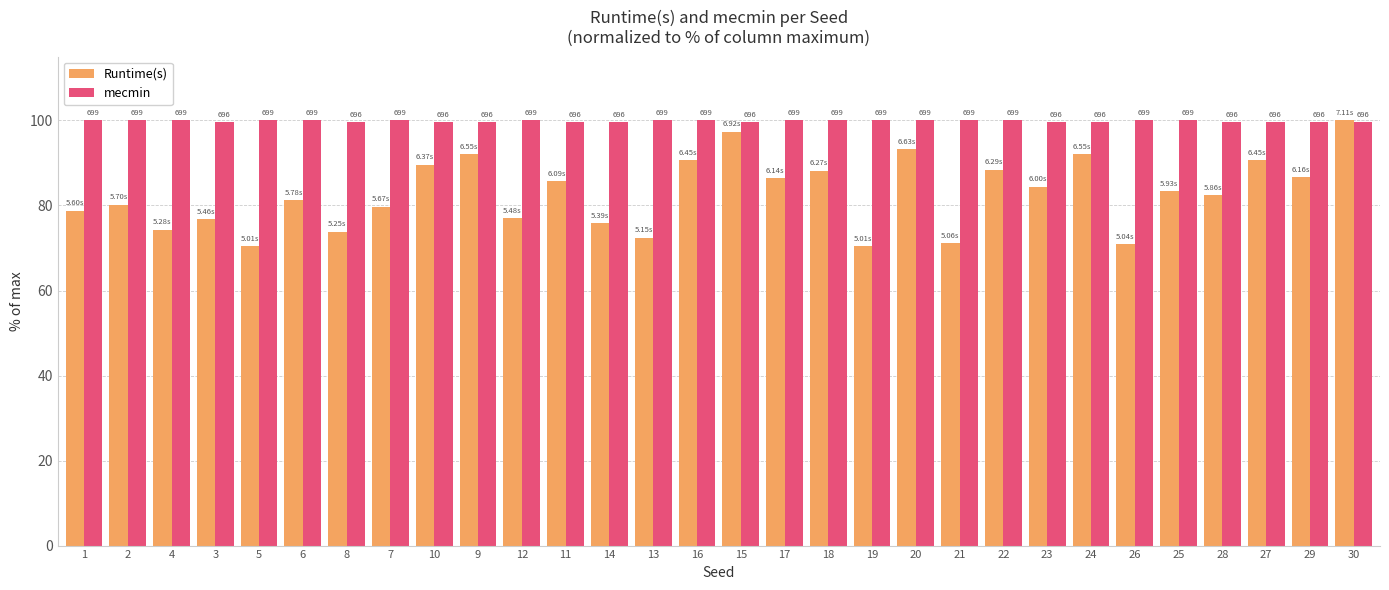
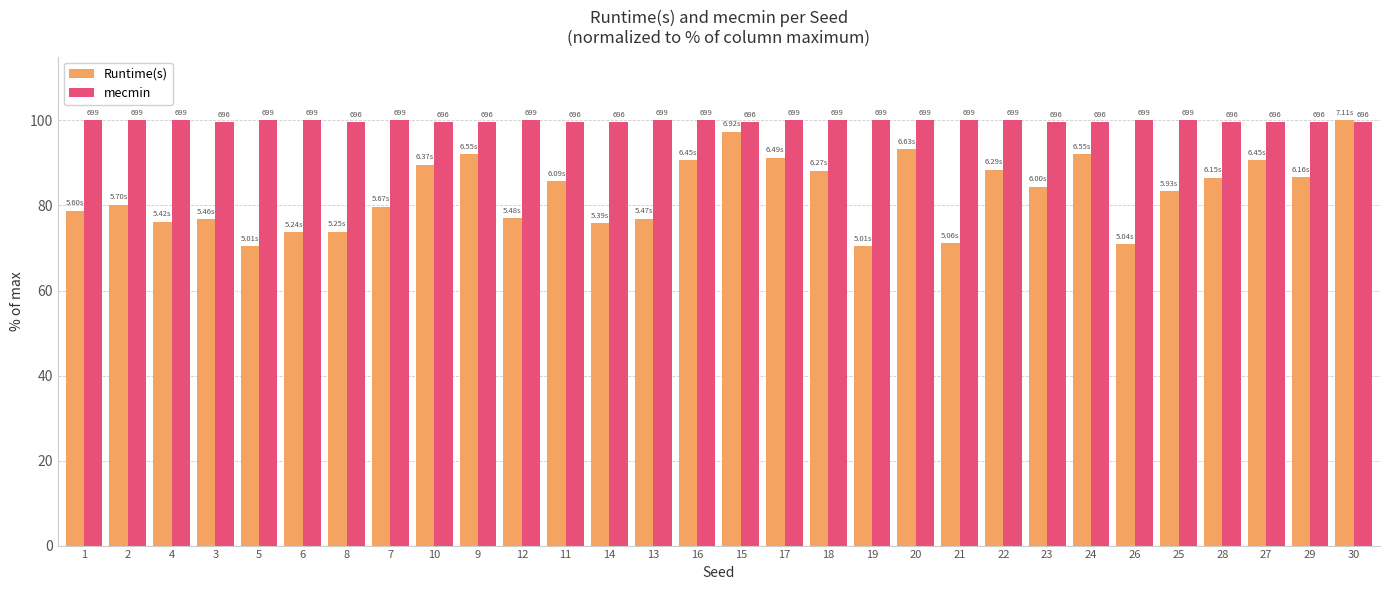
  {
    "Runtime(s)": {
-     "4": "5.28s",
-     "6": "5.78s",
-     "13": "5.15s",
-     "17": "6.14s",
-     "28": "5.86s"
+     "4": "5.42s",
+     "6": "5.24s",
+     "13": "5.47s",
+     "17": "6.49s",
+     "28": "6.15s"
    }
  }
